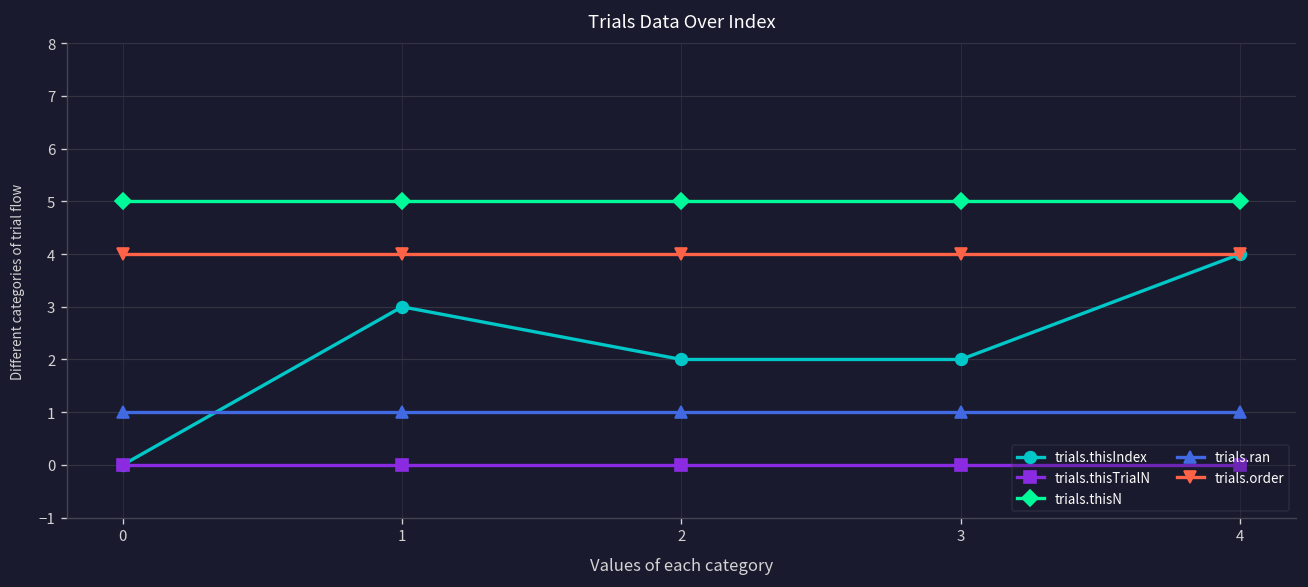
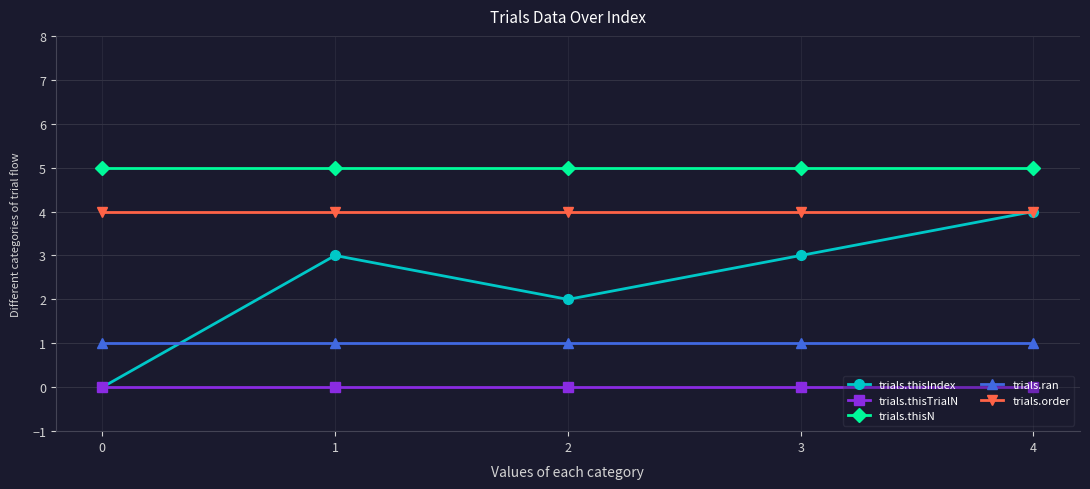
  {
    "trials.thisIndex": {
      "1": 3,
      "2": 2,
-     "3": 2
+     "3": 3
    },
    "trials.thisTrialN": {
      "1": 0,
      "2": 0,
      "3": 0
    },
    "trials.thisN": {
      "0": 5,
      "1": 5,
      "2": 5,
      "3": 5,
      "4": 5
    },
    "trials.ran": {
      "0": 1,
      "1": 1,
      "2": 1,
      "3": 1,
      "4": 1
    },
    "trials.order": {
      "0": 4,
      "1": 4,
      "2": 4,
      "3": 4
    }
  }
